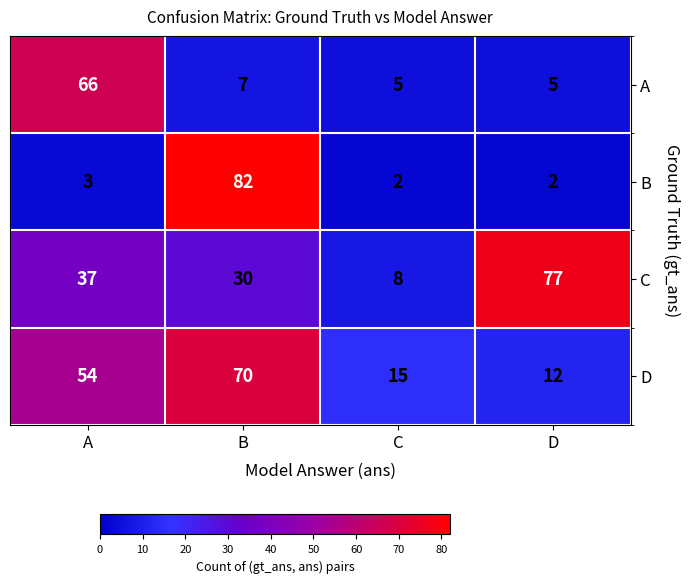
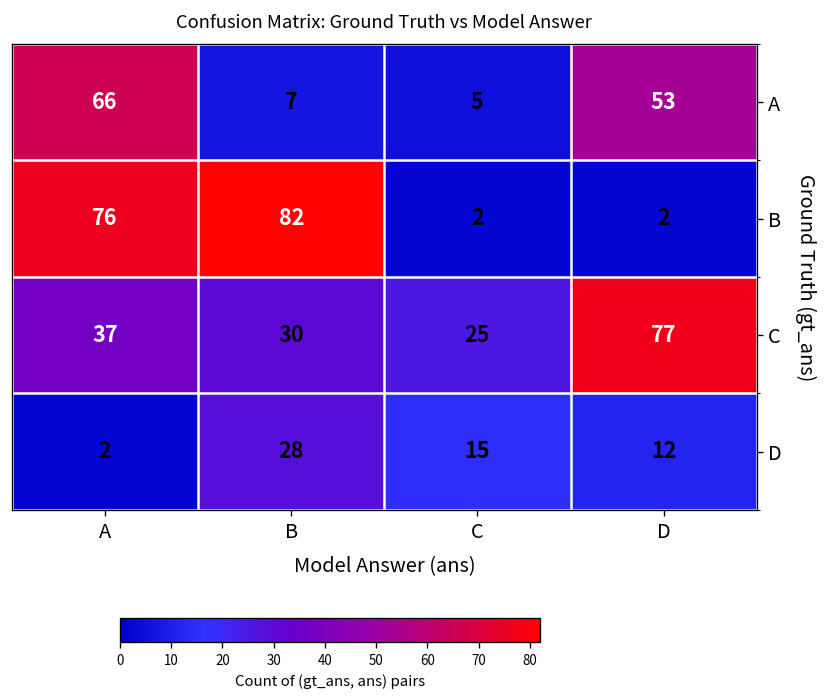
  {
    "A": {
      "A": 66,
      "B": 7,
      "C": 5,
-     "D": 5
+     "D": 53
    },
    "B": {
-     "A": 3,
+     "A": 76,
      "B": 82,
      "C": 2,
      "D": 2
    },
    "C": {
      "A": 37,
      "B": 30,
-     "C": 8,
+     "C": 25,
      "D": 77
    },
    "D": {
-     "A": 54,
-     "B": 70,
+     "A": 2,
+     "B": 28,
      "C": 15,
      "D": 12
    }
  }
